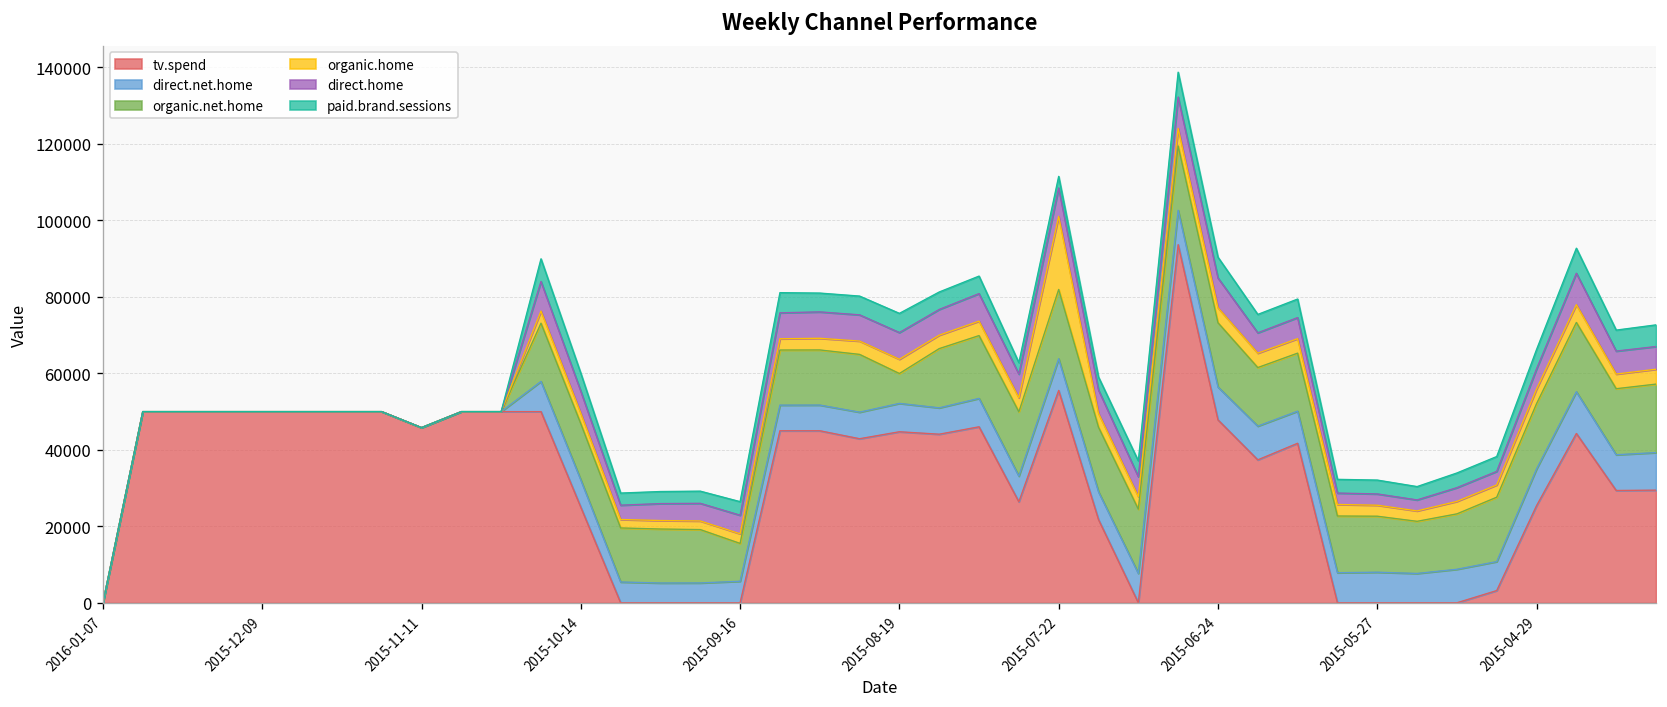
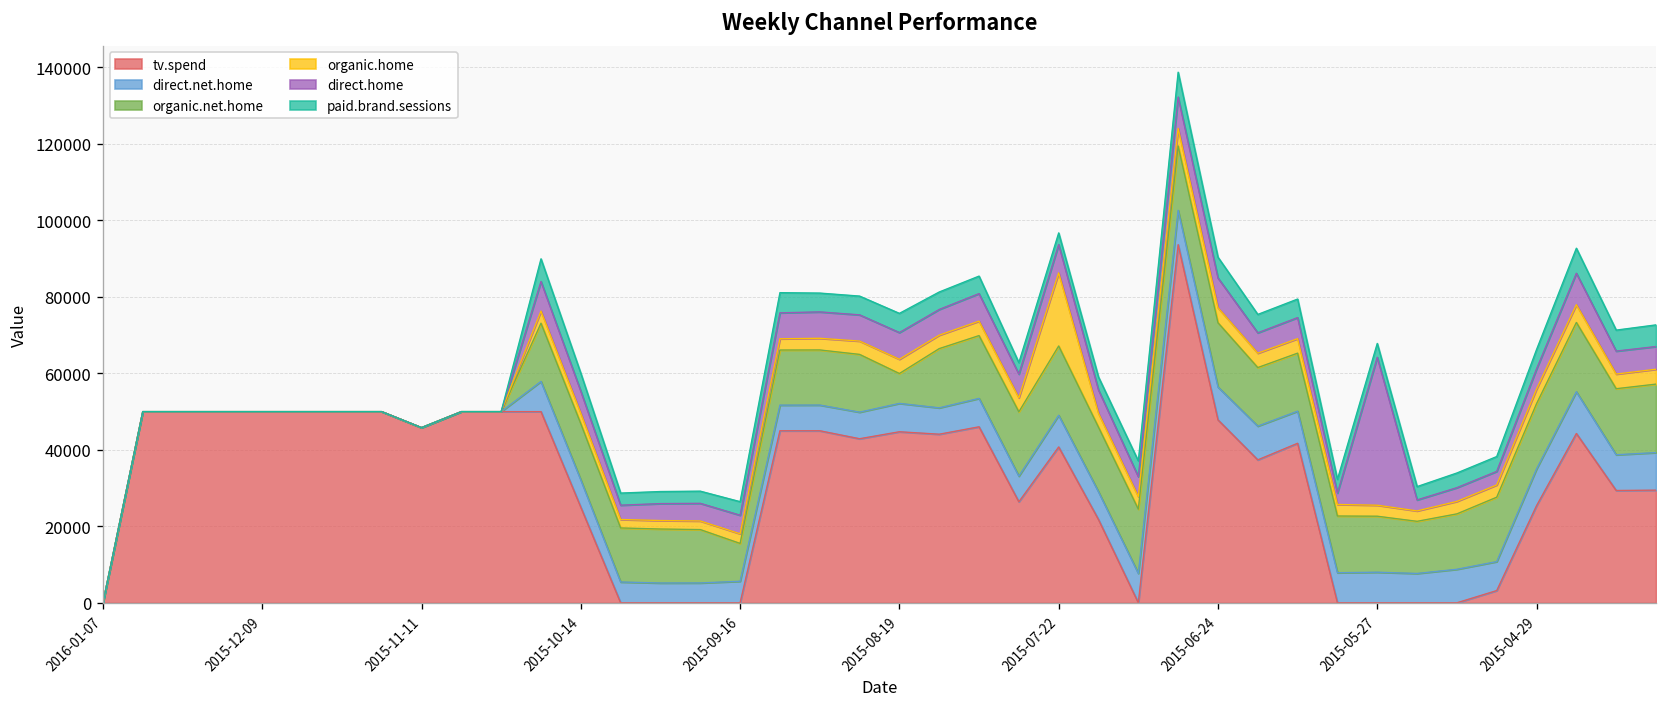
  {
    "tv.spend": {
      "2015-10-14": 25000,
      "2015-09-16": 0,
      "2015-08-19": 45000,
-     "2015-07-22": 56000,
+     "2015-07-22": 41000,
      "2015-06-24": 48000,
      "2015-05-27": 0,
      "2015-04-29": 25000
    },
    "direct.net.home": {
      "2015-10-14": 7000,
      "2015-09-16": 6000,
      "2015-08-19": 7000,
      "2015-07-22": 8000,
      "2015-06-24": 9000,
      "2015-05-27": 8000,
      "2015-04-29": 10000
    },
    "organic.net.home": {
      "2015-10-14": 15000,
      "2015-09-16": 10000,
      "2015-08-19": 8000,
      "2015-07-22": 18000,
      "2015-06-24": 17000,
      "2015-05-27": 15000,
      "2015-04-29": 17000
    },
    "organic.home": {
      "2015-10-14": 3000,
      "2015-09-16": 3000,
      "2015-08-19": 4000,
      "2015-07-22": 19000,
      "2015-06-24": 4000,
      "2015-05-27": 3000,
      "2015-04-29": 4000
    },
    "direct.home": {
      "2015-10-14": 6000,
      "2015-09-16": 5000,
      "2015-08-19": 7000,
      "2015-07-22": 7000,
      "2015-06-24": 8000,
-     "2015-05-27": 3000,
+     "2015-05-27": 39000,
      "2015-04-29": 5000
    },
    "paid.brand.sessions": {
      "2015-10-14": 5000,
      "2015-09-16": 4000,
      "2015-08-19": 5000,
      "2015-07-22": 3000,
      "2015-06-24": 5000,
      "2015-05-27": 4000,
      "2015-04-29": 5000
    }
  }
